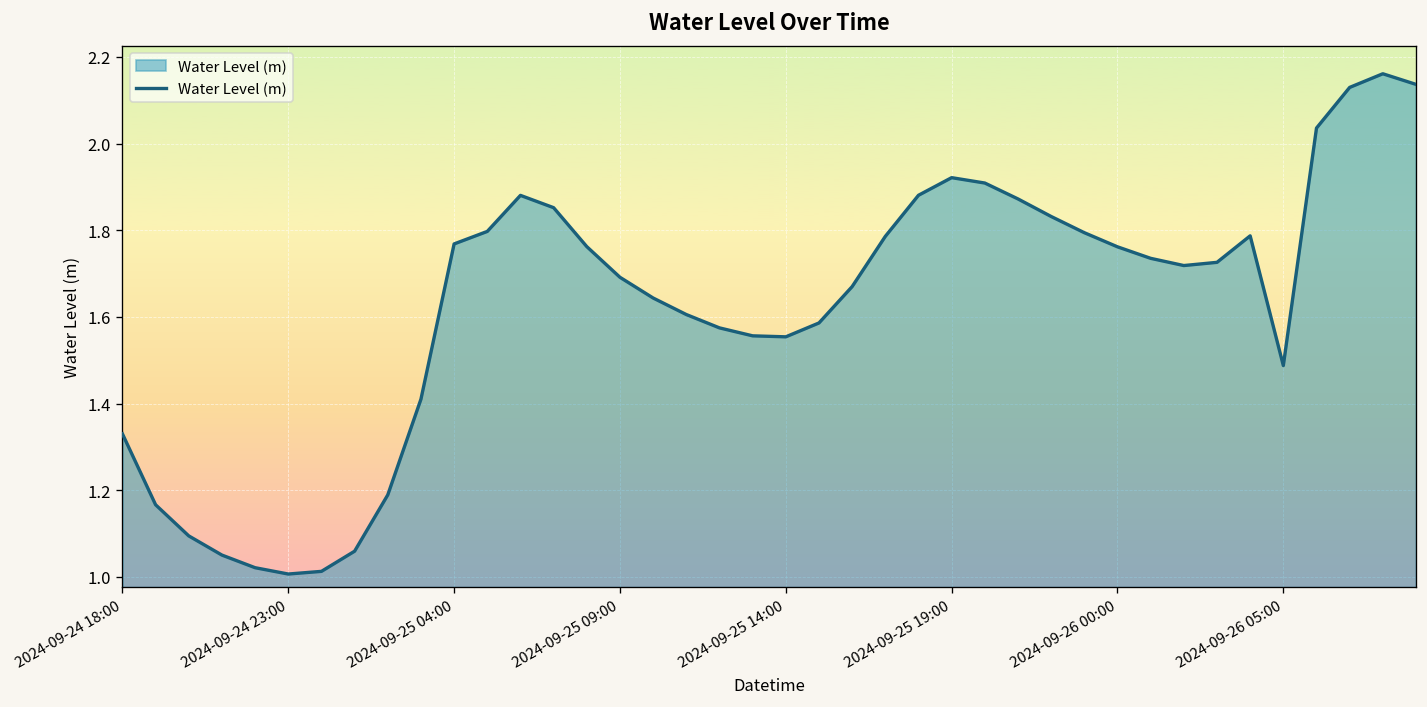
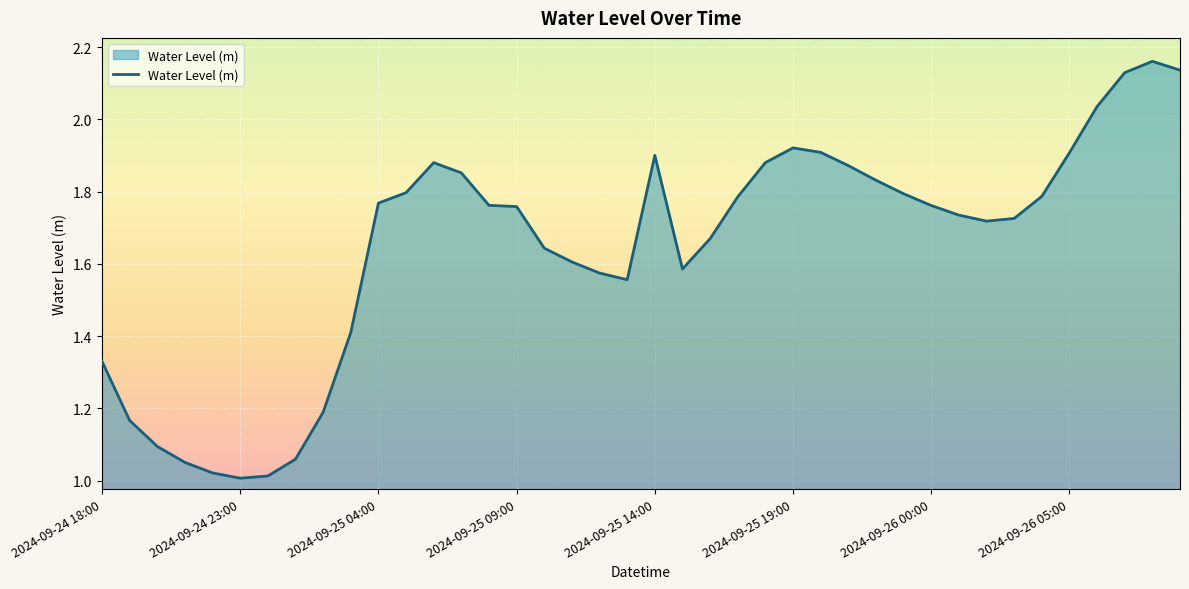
  {
    "2024-09-24 18:00": 1.33,
    "2024-09-24 23:00": 1.01,
    "2024-09-25 04:00": 1.77,
-   "2024-09-25 09:00": 1.69,
-   "2024-09-25 14:00": 1.55,
+   "2024-09-25 09:00": 1.76,
+   "2024-09-25 14:00": 1.90,
    "2024-09-25 19:00": 1.92,
    "2024-09-26 00:00": 1.76,
-   "2024-09-26 05:00": 1.49
+   "2024-09-26 05:00": 1.91
  }
